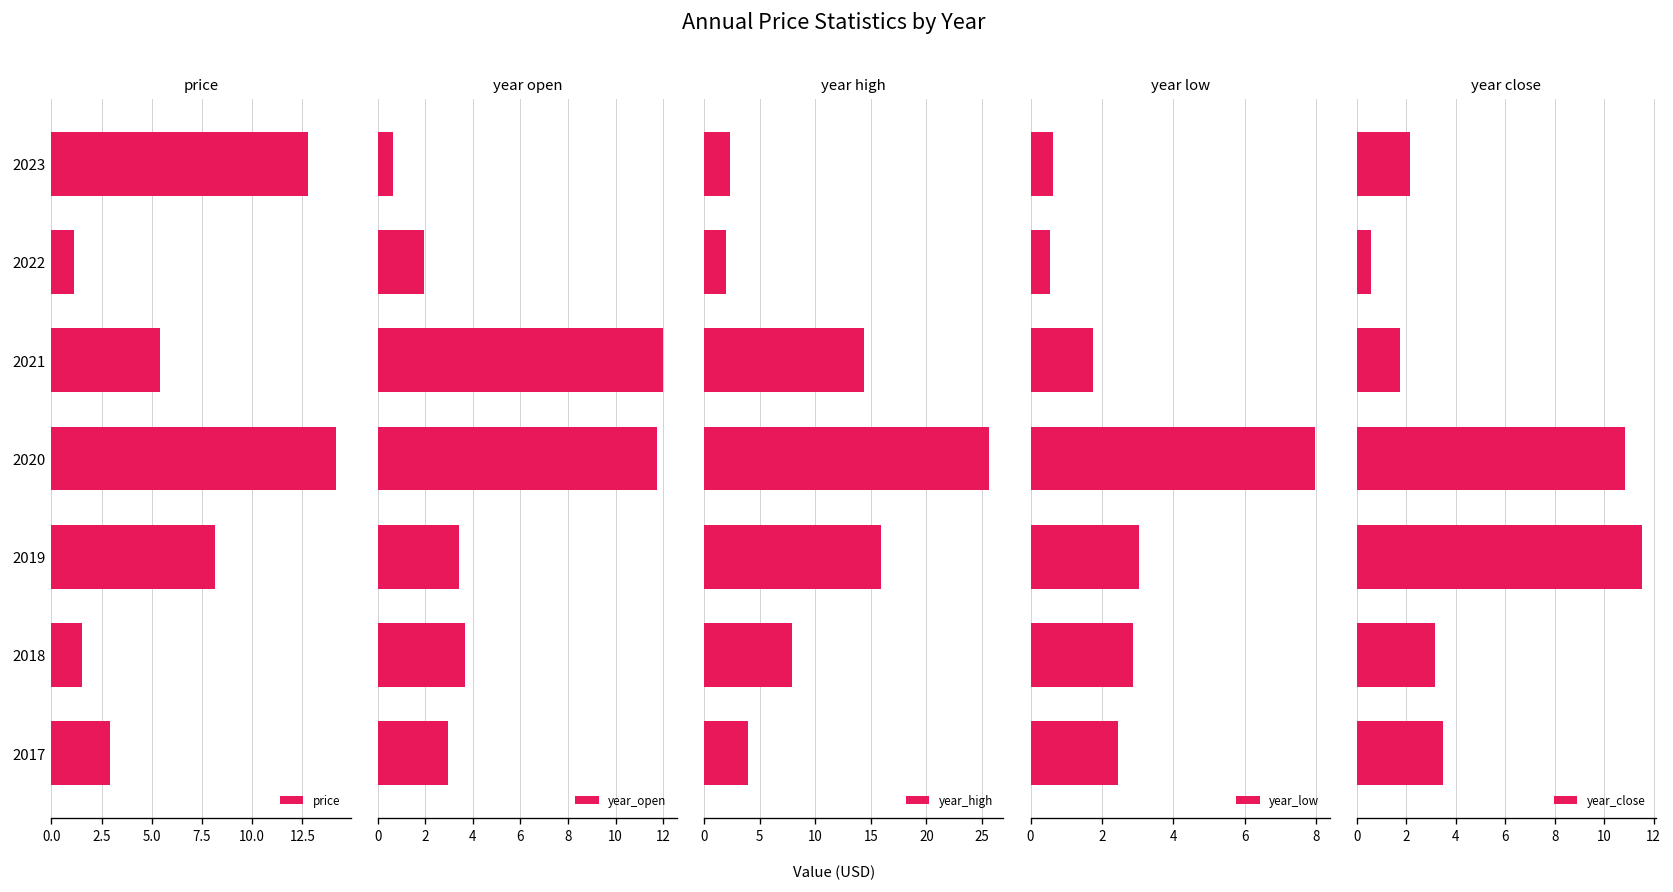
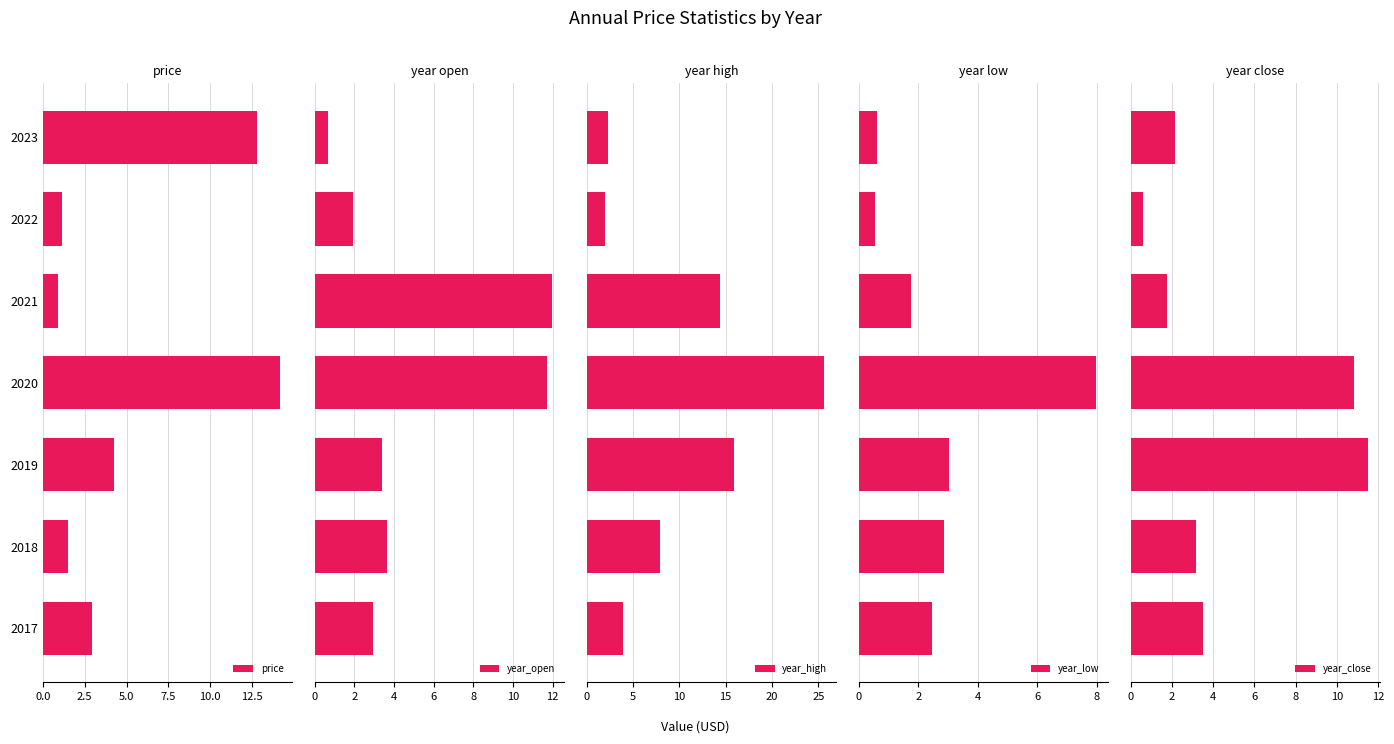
  {
    "price": {
      "2023": 12.8,
      "2022": 1.1,
-     "2021": 5.4,
+     "2021": 0.9,
      "2020": 14.2,
-     "2019": 8.1,
+     "2019": 4.3,
      "2018": 1.5,
      "2017": 2.9
    }
  }
